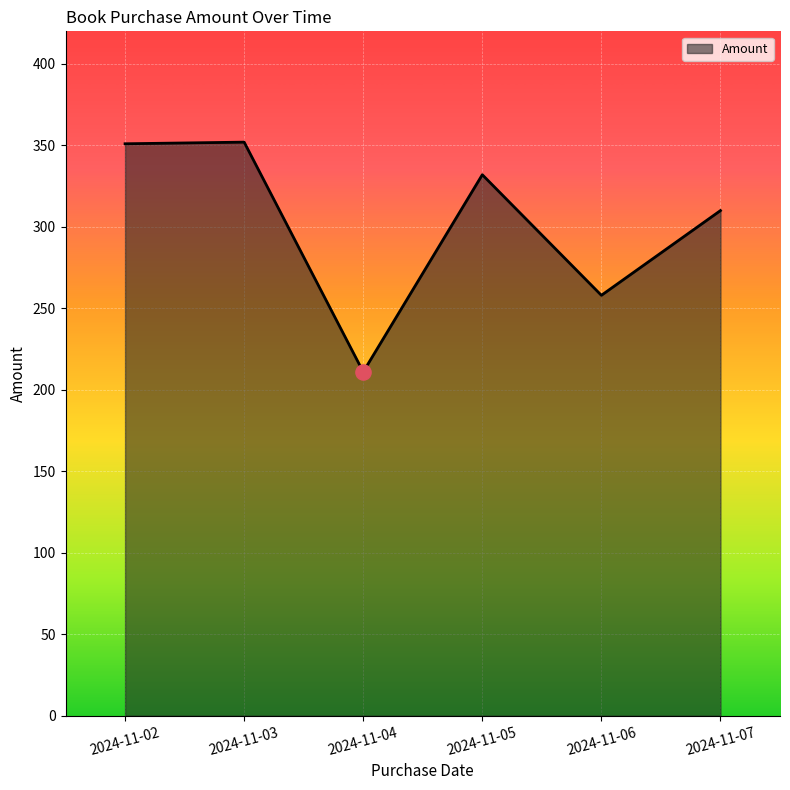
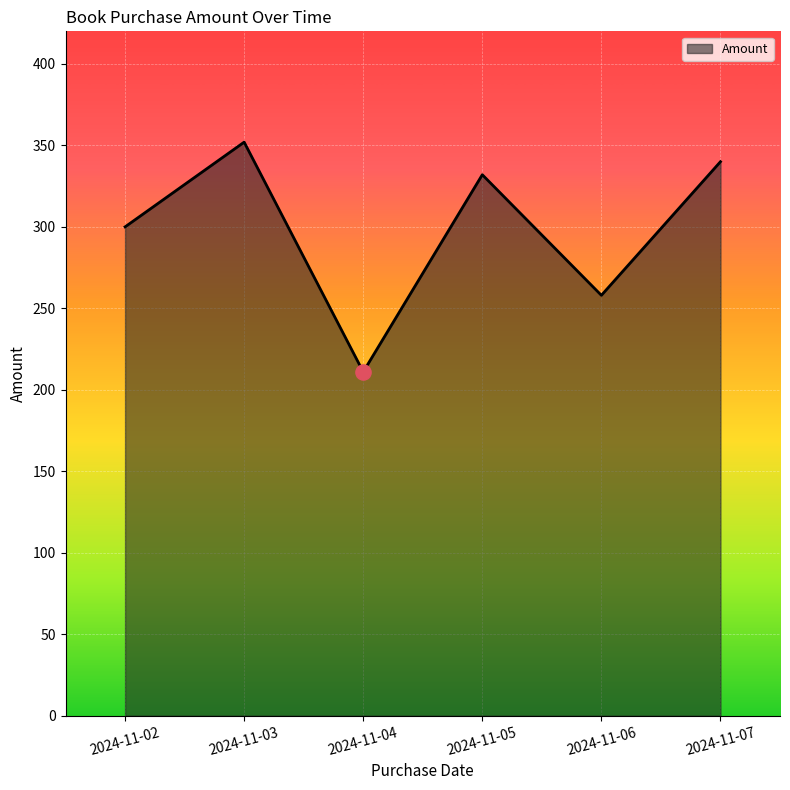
  {
    "Amount": {
-     "2024-11-02": 351,
+     "2024-11-02": 300,
      "2024-11-03": 352,
      "2024-11-05": 332,
      "2024-11-06": 258,
-     "2024-11-07": 310
+     "2024-11-07": 340
    }
  }
